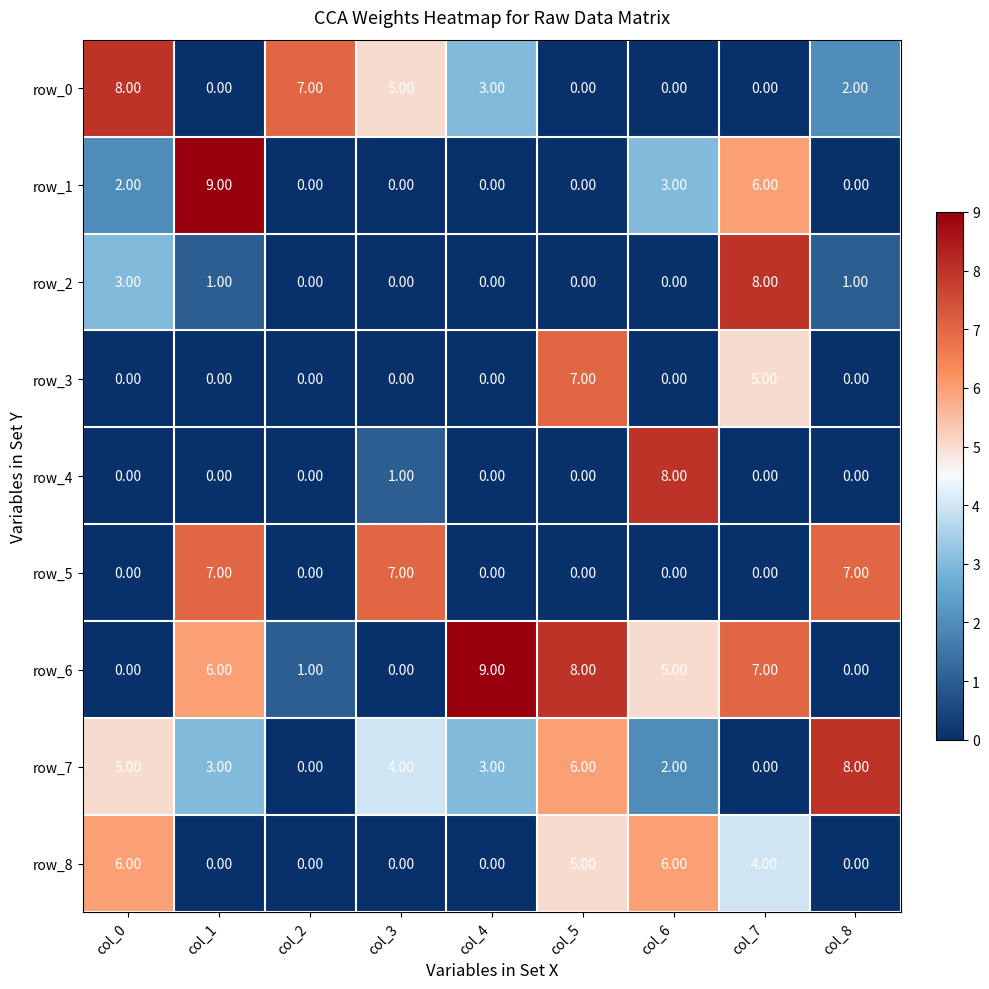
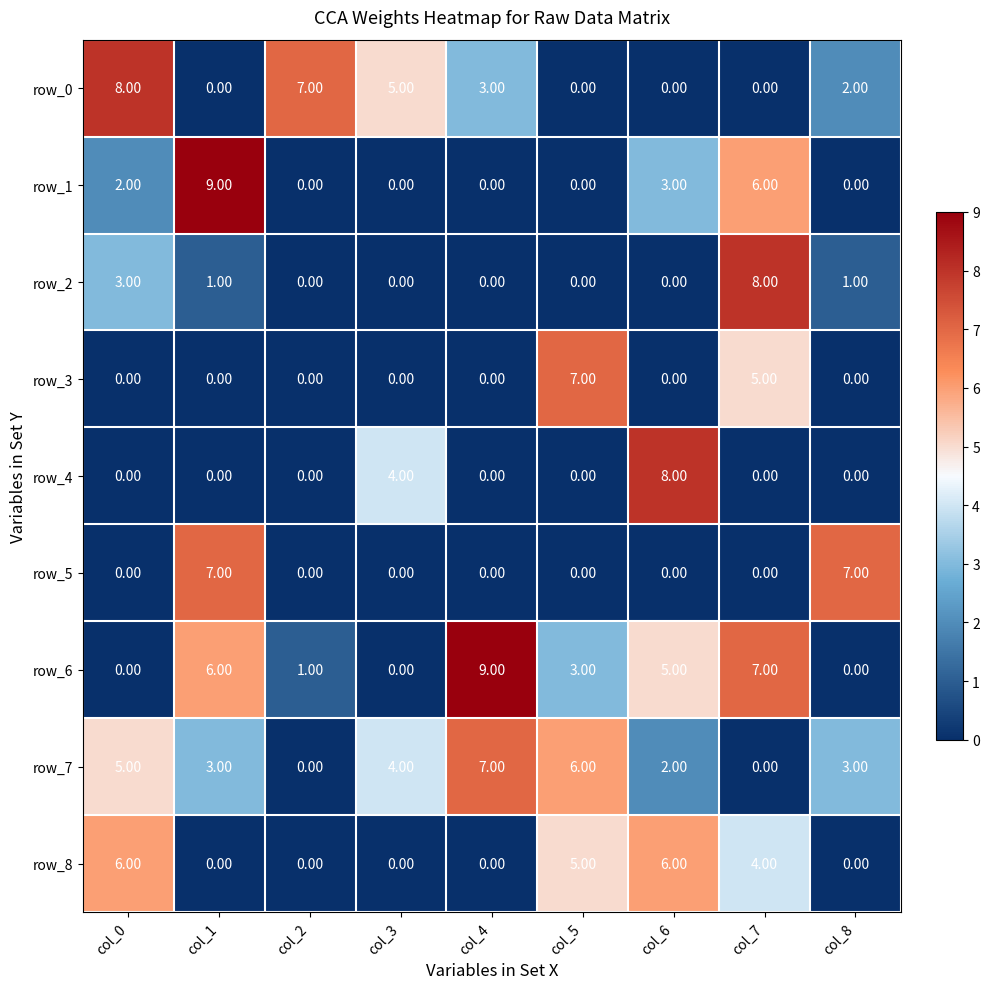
  {
    "row_0": {
      "col_0": 8.00,
      "col_1": 0.00,
      "col_2": 7.00,
      "col_3": 5.00,
      "col_4": 3.00,
      "col_5": 0.00,
      "col_6": 0.00,
      "col_7": 0.00,
      "col_8": 2.00
    },
    "row_1": {
      "col_0": 2.00,
      "col_1": 9.00,
      "col_2": 0.00,
      "col_3": 0.00,
      "col_4": 0.00,
      "col_5": 0.00,
      "col_6": 3.00,
      "col_7": 6.00,
      "col_8": 0.00
    },
    "row_2": {
      "col_0": 3.00,
      "col_1": 1.00,
      "col_2": 0.00,
      "col_3": 0.00,
      "col_4": 0.00,
      "col_5": 0.00,
      "col_6": 0.00,
      "col_7": 8.00,
      "col_8": 1.00
    },
    "row_3": {
      "col_0": 0.00,
      "col_1": 0.00,
      "col_2": 0.00,
      "col_3": 0.00,
      "col_4": 0.00,
      "col_5": 7.00,
      "col_6": 0.00,
      "col_7": 5.00,
      "col_8": 0.00
    },
    "row_4": {
      "col_0": 0.00,
      "col_1": 0.00,
      "col_2": 0.00,
-     "col_3": 1.00,
+     "col_3": 4.00,
      "col_4": 0.00,
      "col_5": 0.00,
      "col_6": 8.00,
      "col_7": 0.00,
      "col_8": 0.00
    },
    "row_5": {
      "col_0": 0.00,
      "col_1": 7.00,
      "col_2": 0.00,
-     "col_3": 7.00,
+     "col_3": 0.00,
      "col_4": 0.00,
      "col_5": 0.00,
      "col_6": 0.00,
      "col_7": 0.00,
      "col_8": 7.00
    },
    "row_6": {
      "col_0": 0.00,
      "col_1": 6.00,
      "col_2": 1.00,
      "col_3": 0.00,
      "col_4": 9.00,
-     "col_5": 8.00,
+     "col_5": 3.00,
      "col_6": 5.00,
      "col_7": 7.00,
      "col_8": 0.00
    },
    "row_7": {
      "col_0": 5.00,
      "col_1": 3.00,
      "col_2": 0.00,
      "col_3": 4.00,
-     "col_4": 3.00,
+     "col_4": 7.00,
      "col_5": 6.00,
      "col_6": 2.00,
      "col_7": 0.00,
-     "col_8": 8.00
+     "col_8": 3.00
    },
    "row_8": {
      "col_0": 6.00,
      "col_1": 0.00,
      "col_2": 0.00,
      "col_3": 0.00,
      "col_4": 0.00,
      "col_5": 5.00,
      "col_6": 6.00,
      "col_7": 4.00,
      "col_8": 0.00
    }
  }
